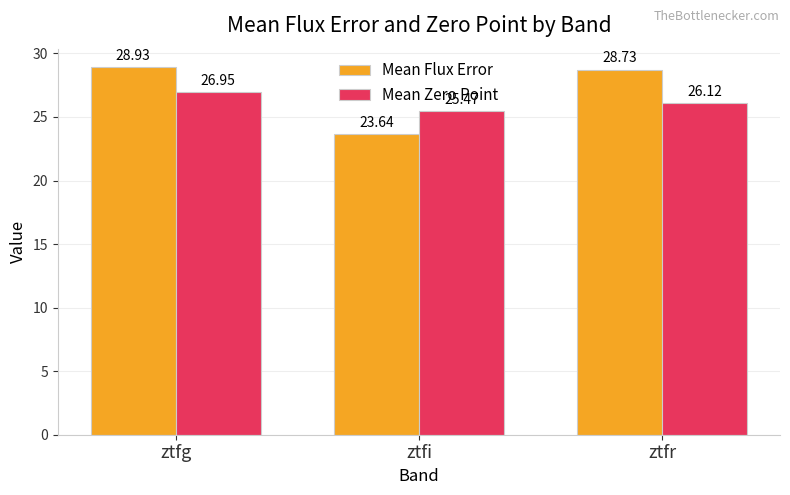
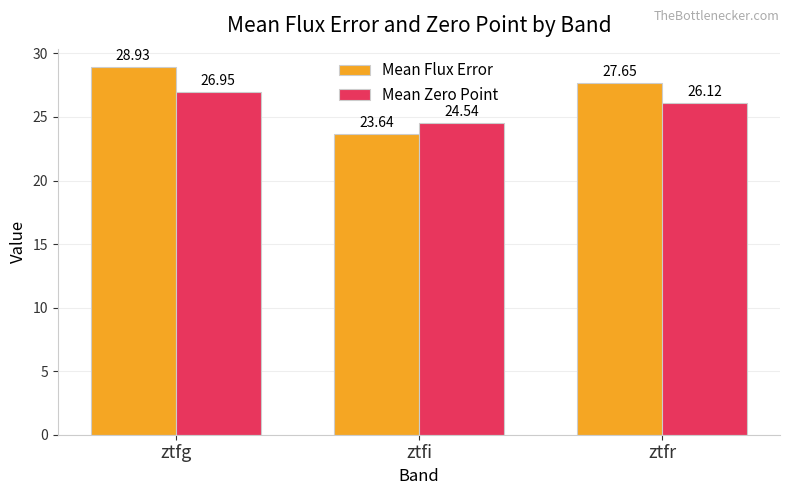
  {
    "Mean Flux Error": {
      "ztfg": 28.93,
      "ztfi": 23.64,
-     "ztfr": 28.73
+     "ztfr": 27.65
    },
    "Mean Zero Point": {
      "ztfg": 26.95,
-     "ztfi": 25.47,
+     "ztfi": 24.54,
      "ztfr": 26.12
    }
  }
